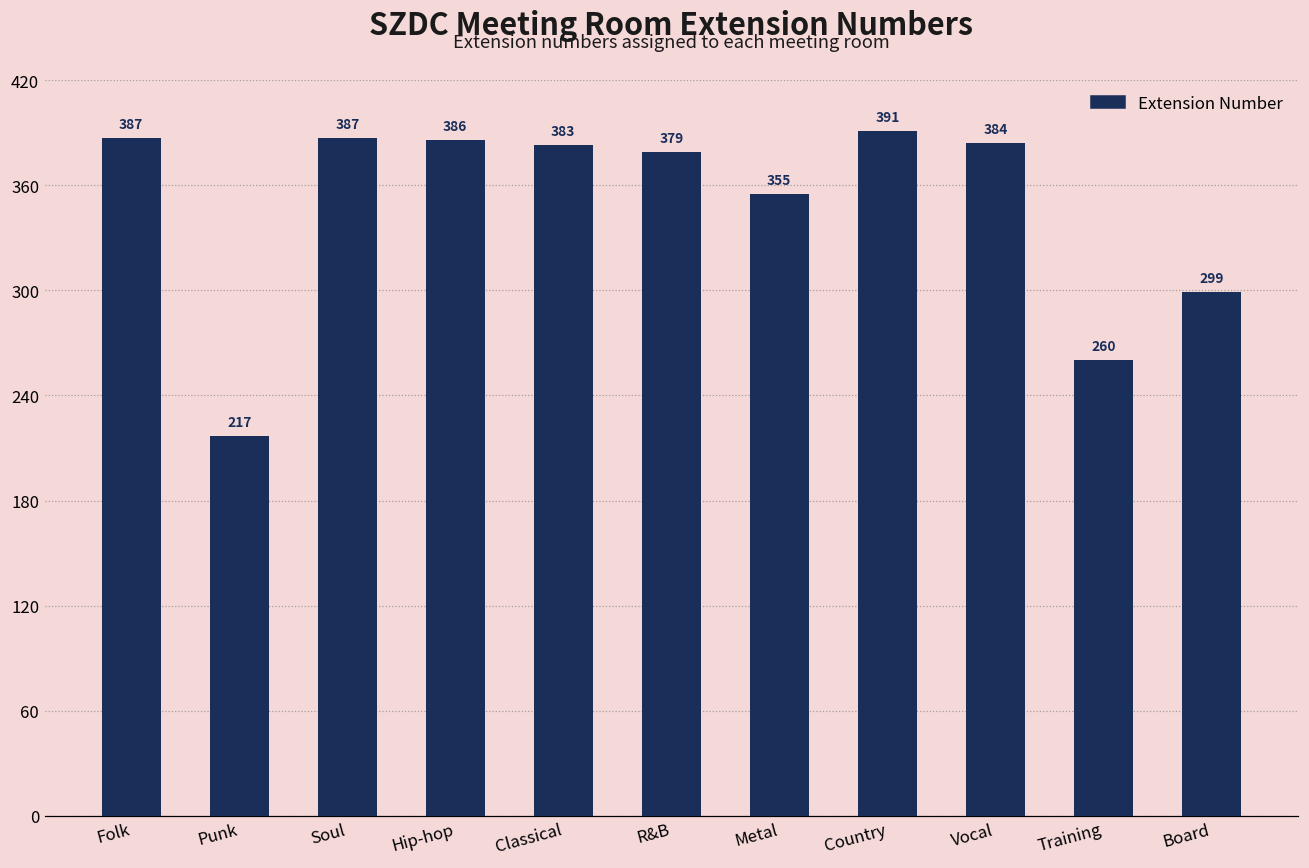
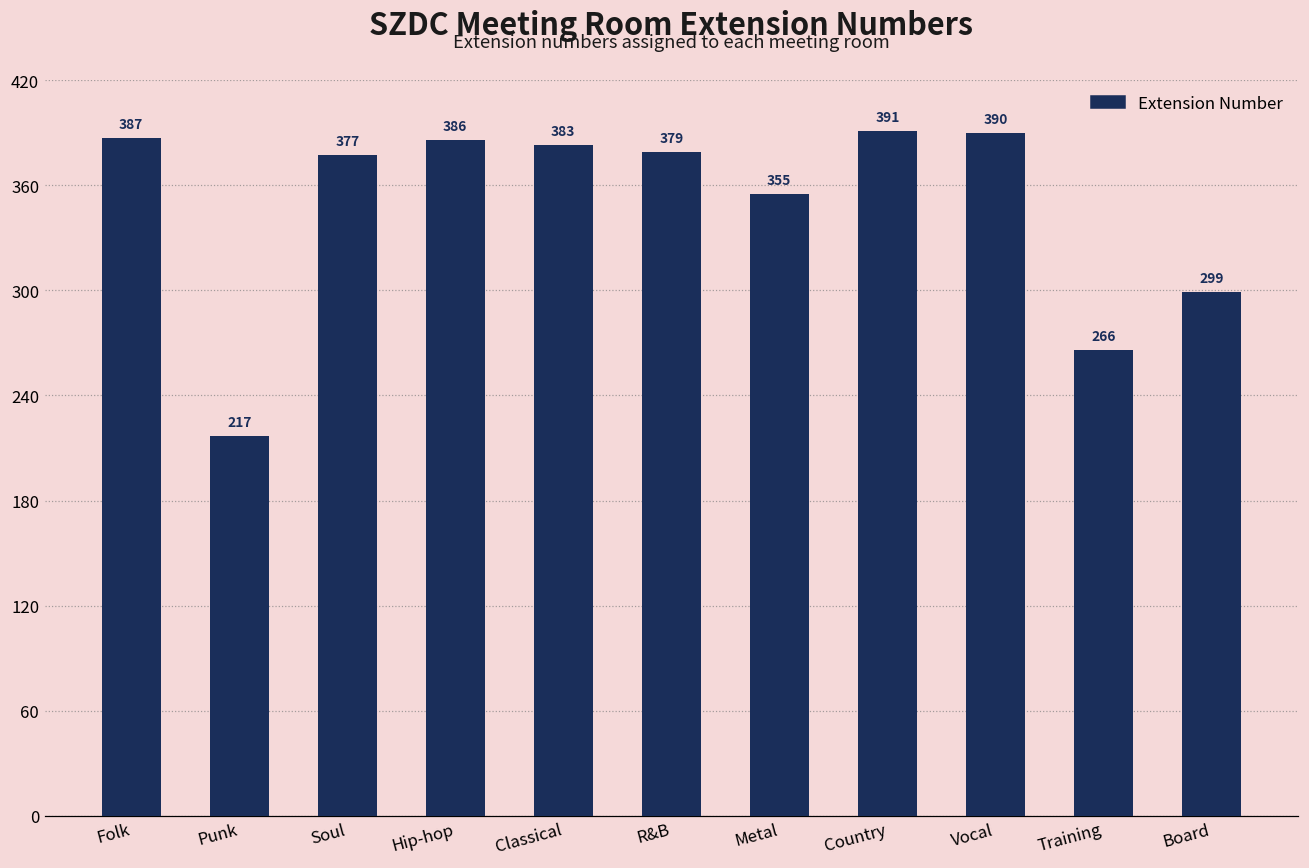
  {
    "Folk": 387,
    "Punk": 217,
-   "Soul": 387,
+   "Soul": 377,
    "Hip-hop": 386,
    "Classical": 383,
    "R&B": 379,
    "Metal": 355,
    "Country": 391,
-   "Vocal": 384,
-   "Training": 260,
+   "Vocal": 390,
+   "Training": 266,
    "Board": 299
  }
